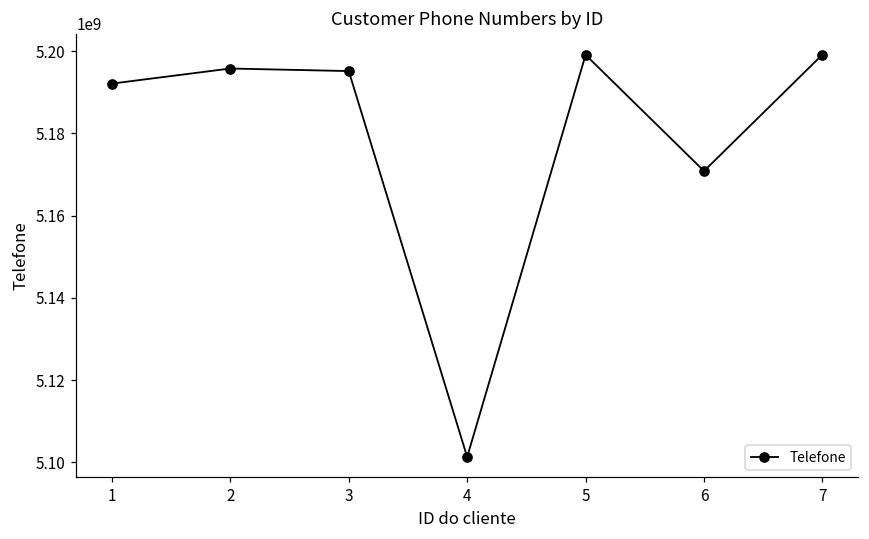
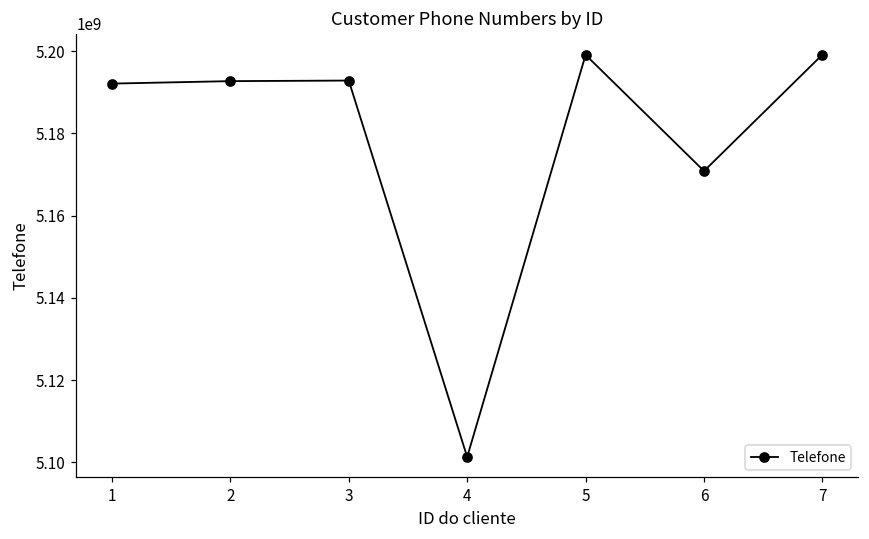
  {
    "1": 5192000000,
-   "2": 5196000000,
-   "3": 5195000000,
+   "2": 5193000000,
+   "3": 5193000000,
    "4": 5101000000,
    "5": 5199000000,
    "6": 5171000000,
    "7": 5199000000
  }
